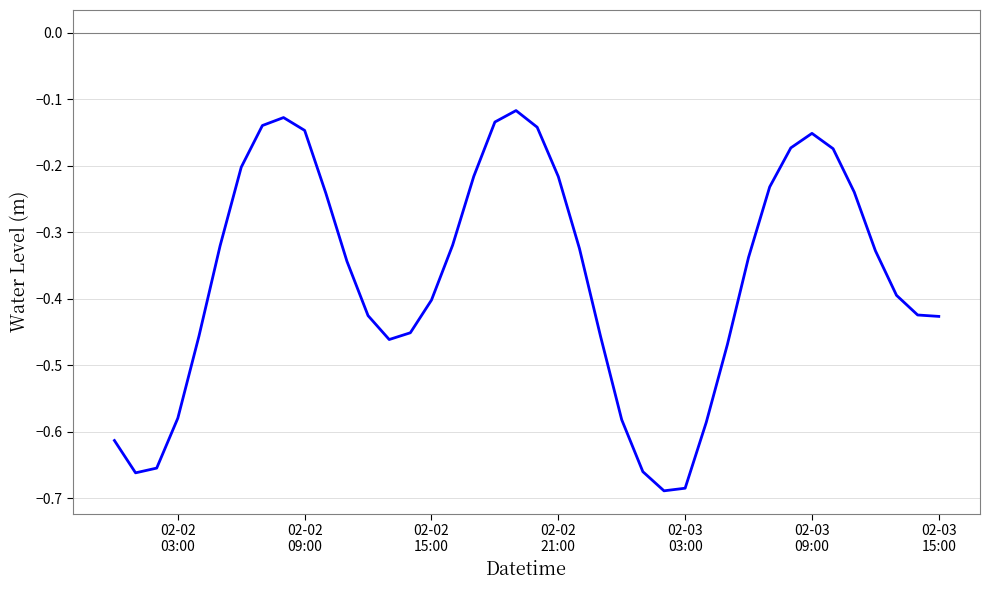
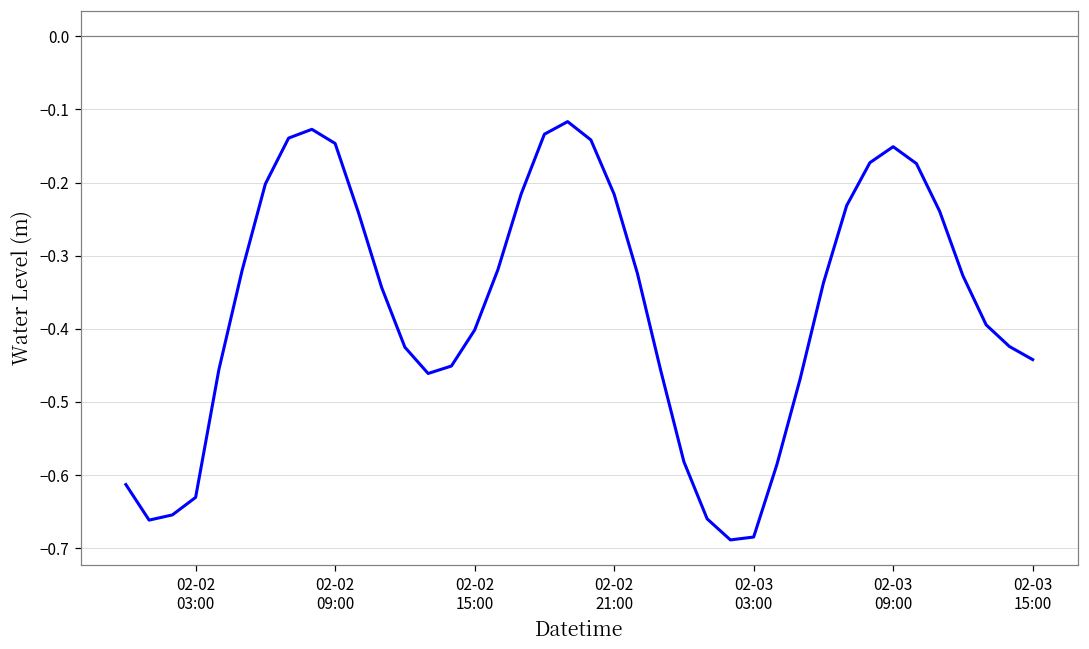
  {
-   "02-02 03:00": -0.58,
+   "02-02 03:00": -0.63,
    "02-02 09:00": -0.15,
    "02-02 15:00": -0.40,
    "02-02 21:00": -0.22,
    "02-03 03:00": -0.68,
    "02-03 09:00": -0.15,
-   "02-03 15:00": -0.43
+   "02-03 15:00": -0.44
  }
